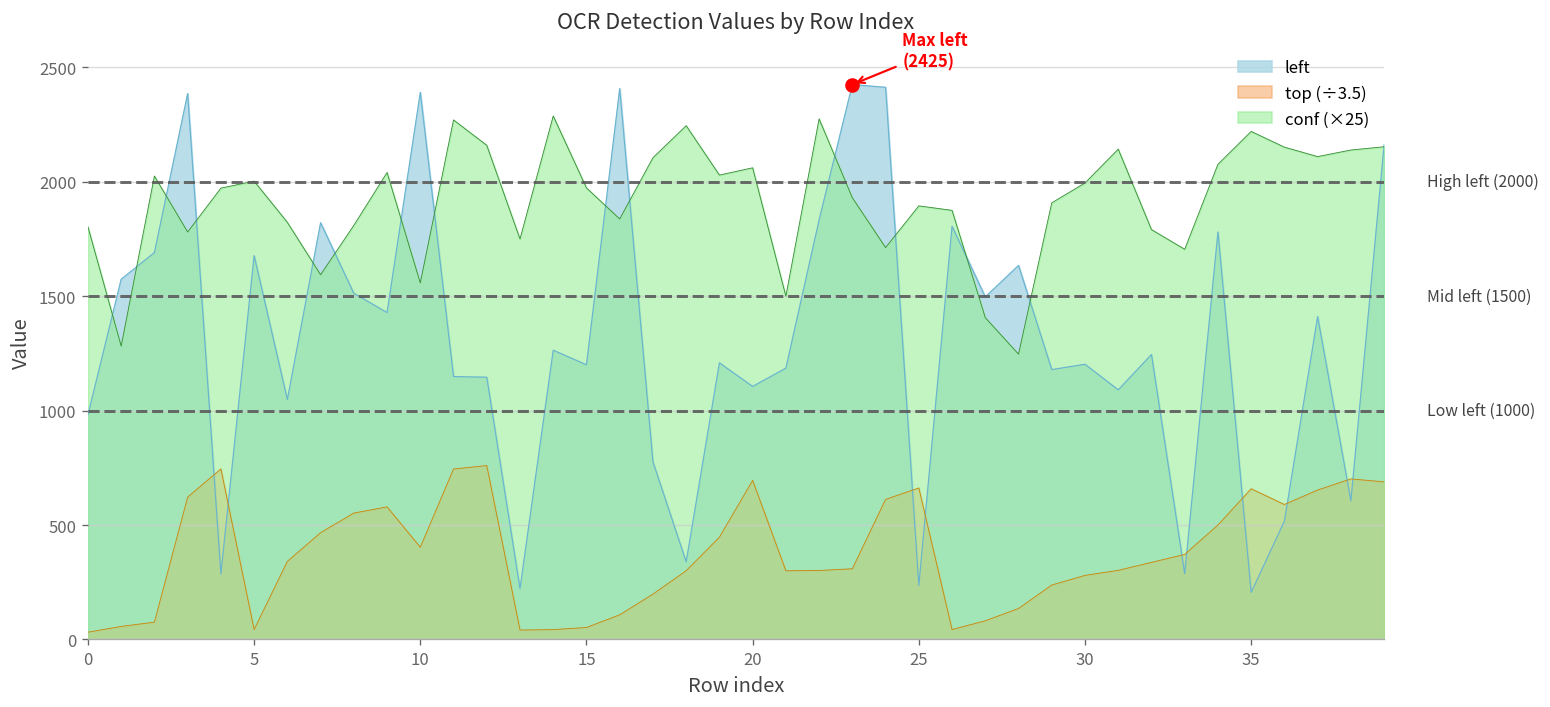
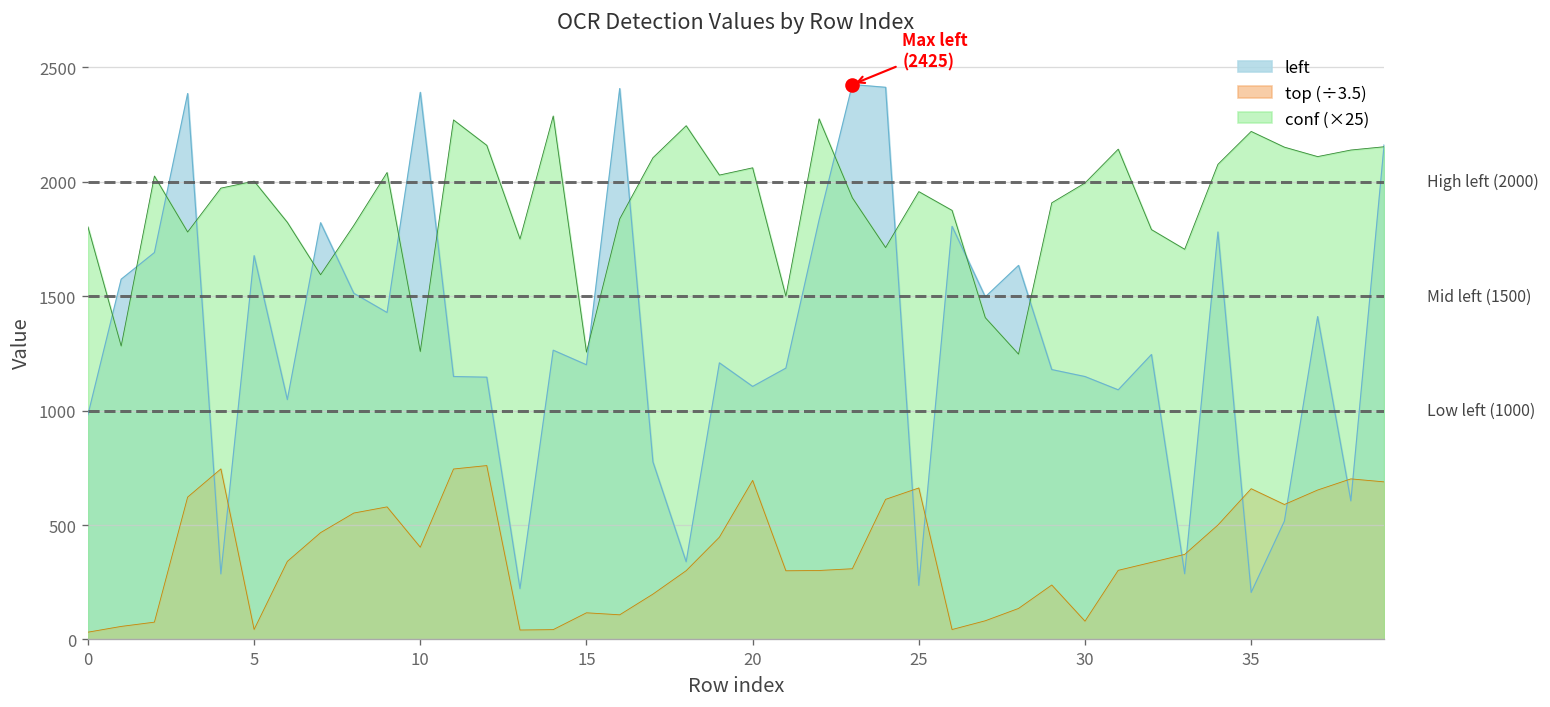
  {
    "left": {
      "0": 980,
      "10": 2390,
      "15": 1200,
      "20": 1110,
      "25": 240,
-     "30": 1200,
+     "30": 1150,
      "35": 210
    },
    "top (÷3.5)": {
      "0": 30,
      "10": 400,
-     "15": 50,
+     "15": 120,
      "20": 700,
      "25": 660,
-     "30": 280,
+     "30": 80,
      "35": 660
    },
    "conf (×25)": {
      "0": 1800,
-     "10": 1560,
-     "15": 1970,
+     "10": 1260,
+     "15": 1260,
      "20": 2060,
-     "25": 1890,
+     "25": 1960,
      "30": 1990,
      "35": 2220
    }
  }
